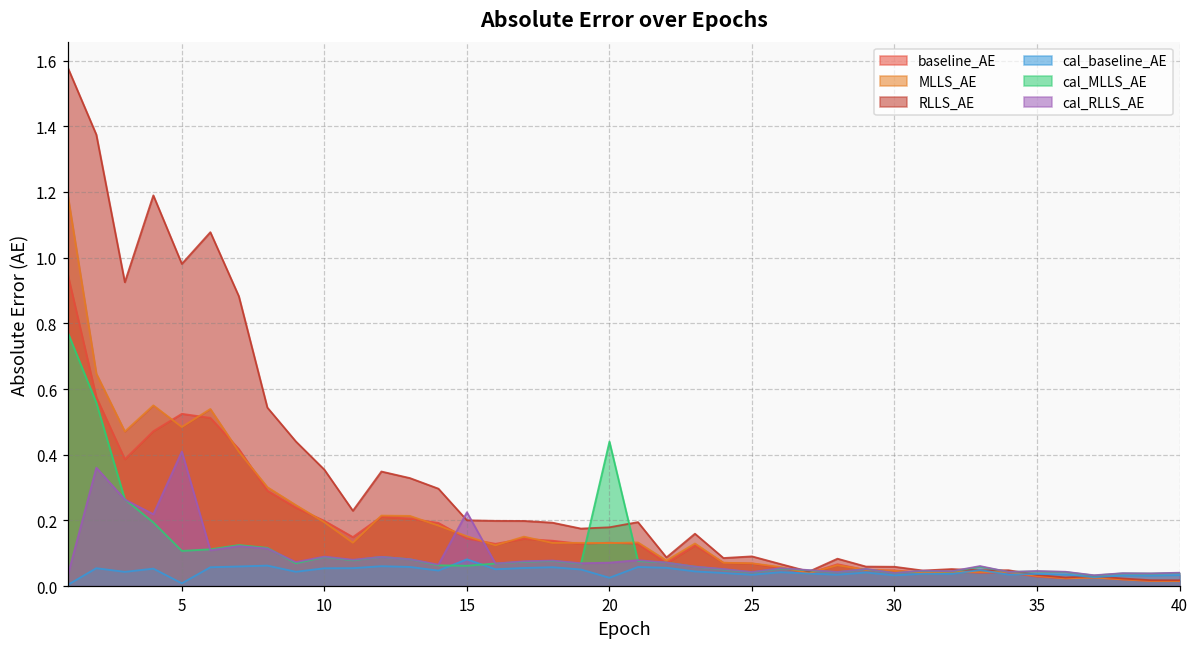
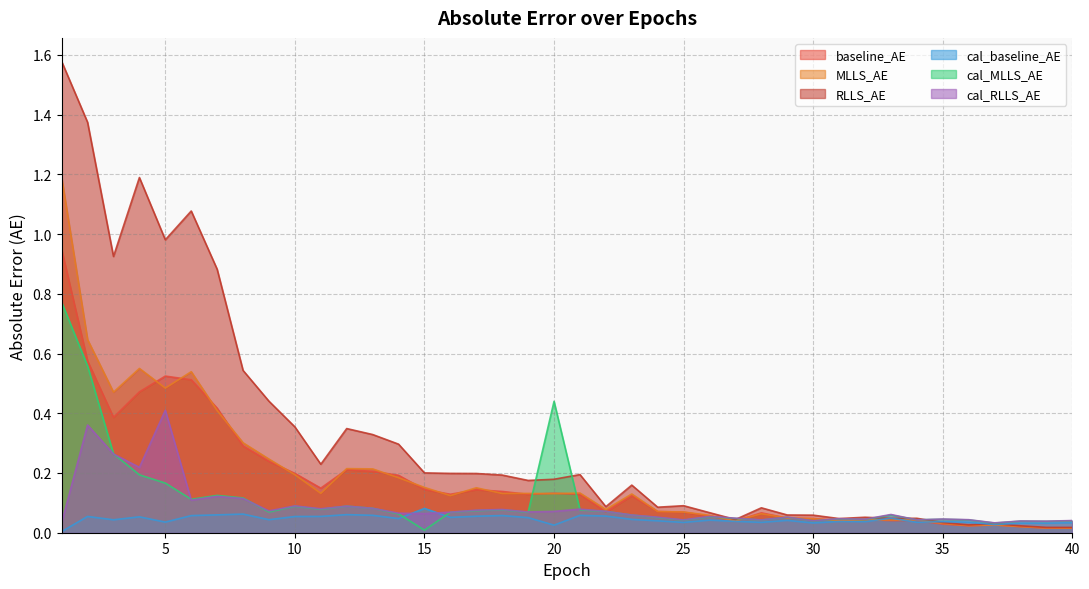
  {
    "cal_baseline_AE": {
-     "5": 0.01,
+     "5": 0.04,
      "10": 0.05,
      "15": 0.08,
      "20": 0.03
    },
    "cal_MLLS_AE": {
-     "5": 0.11,
-     "15": 0.06,
+     "5": 0.17,
+     "15": 0.01,
      "20": 0.44
    },
    "cal_RLLS_AE": {
      "5": 0.41,
-     "15": 0.22,
+     "15": 0.06,
      "20": 0.07
    }
  }
